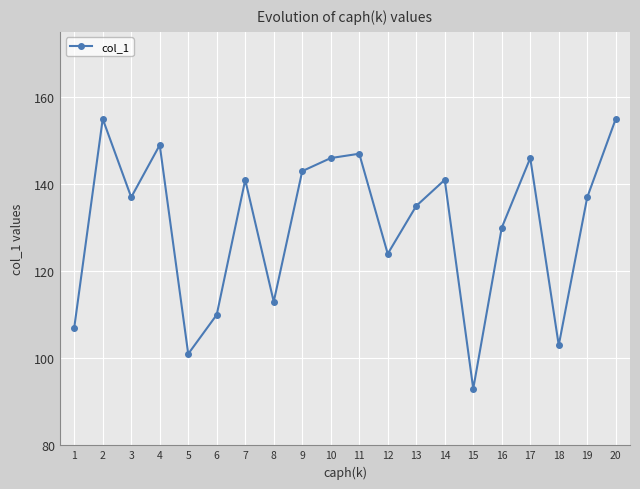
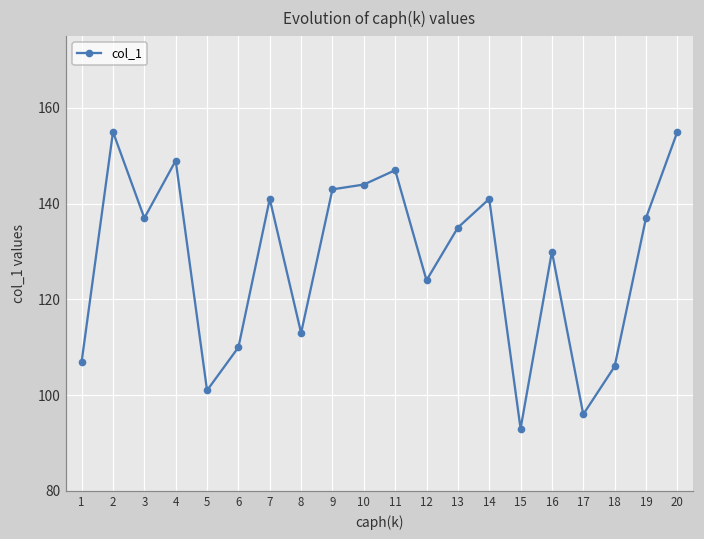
  {
    "1": 107,
    "2": 155,
    "3": 137,
    "4": 149,
    "5": 101,
    "6": 110,
    "7": 141,
    "8": 113,
    "9": 143,
-   "10": 146,
+   "10": 144,
    "11": 147,
    "12": 124,
    "13": 135,
    "14": 141,
    "15": 93,
    "16": 130,
-   "17": 146,
-   "18": 103,
+   "17": 96,
+   "18": 106,
    "19": 137,
    "20": 155
  }
